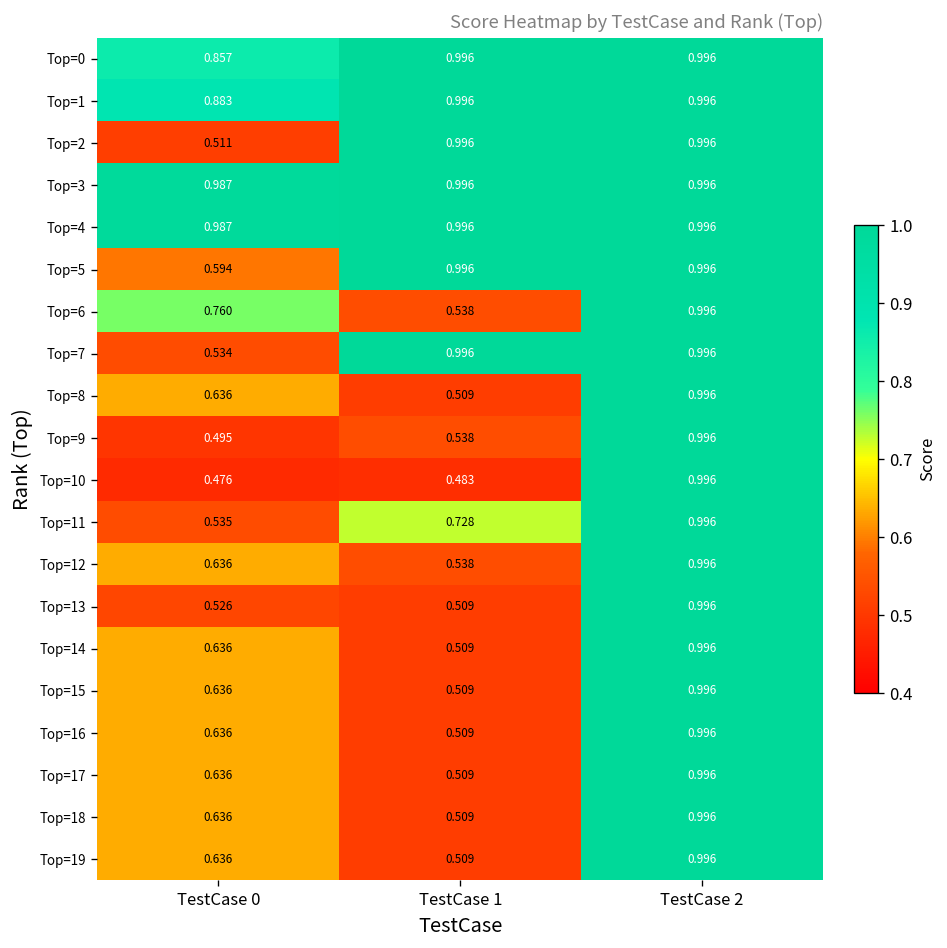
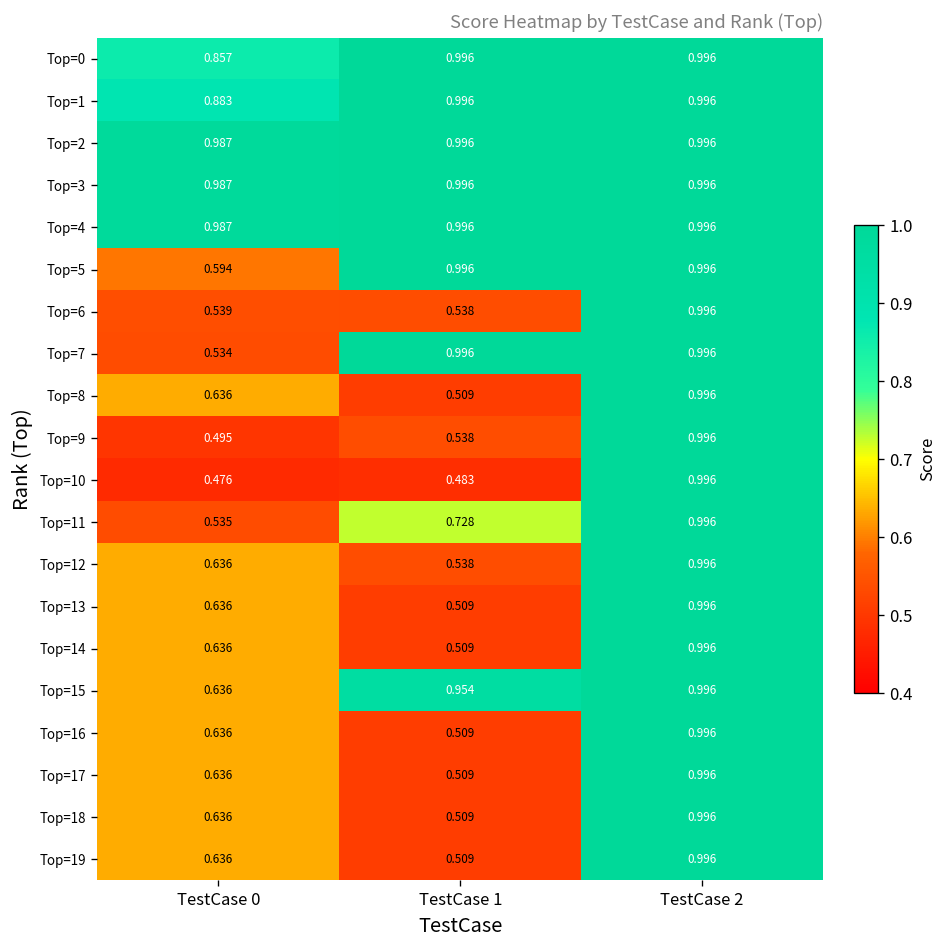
  {
    "Top=0": {
      "TestCase 0": 0.857,
      "TestCase 1": 0.996,
      "TestCase 2": 0.996
    },
    "Top=1": {
      "TestCase 0": 0.883,
      "TestCase 1": 0.996,
      "TestCase 2": 0.996
    },
    "Top=2": {
-     "TestCase 0": 0.511,
+     "TestCase 0": 0.987,
      "TestCase 1": 0.996,
      "TestCase 2": 0.996
    },
    "Top=3": {
      "TestCase 0": 0.987,
      "TestCase 1": 0.996,
      "TestCase 2": 0.996
    },
    "Top=4": {
      "TestCase 0": 0.987,
      "TestCase 1": 0.996,
      "TestCase 2": 0.996
    },
    "Top=5": {
      "TestCase 0": 0.594,
      "TestCase 1": 0.996,
      "TestCase 2": 0.996
    },
    "Top=6": {
-     "TestCase 0": 0.760,
+     "TestCase 0": 0.539,
      "TestCase 1": 0.538,
      "TestCase 2": 0.996
    },
    "Top=7": {
      "TestCase 0": 0.534,
      "TestCase 1": 0.996,
      "TestCase 2": 0.996
    },
    "Top=8": {
      "TestCase 0": 0.636,
      "TestCase 1": 0.509,
      "TestCase 2": 0.996
    },
    "Top=9": {
      "TestCase 0": 0.495,
      "TestCase 1": 0.538,
      "TestCase 2": 0.996
    },
    "Top=10": {
      "TestCase 0": 0.476,
      "TestCase 1": 0.483,
      "TestCase 2": 0.996
    },
    "Top=11": {
      "TestCase 0": 0.535,
      "TestCase 1": 0.728,
      "TestCase 2": 0.996
    },
    "Top=12": {
      "TestCase 0": 0.636,
      "TestCase 1": 0.538,
      "TestCase 2": 0.996
    },
    "Top=13": {
-     "TestCase 0": 0.526,
+     "TestCase 0": 0.636,
      "TestCase 1": 0.509,
      "TestCase 2": 0.996
    },
    "Top=14": {
      "TestCase 0": 0.636,
      "TestCase 1": 0.509,
      "TestCase 2": 0.996
    },
    "Top=15": {
      "TestCase 0": 0.636,
-     "TestCase 1": 0.509,
+     "TestCase 1": 0.954,
      "TestCase 2": 0.996
    },
    "Top=16": {
      "TestCase 0": 0.636,
      "TestCase 1": 0.509,
      "TestCase 2": 0.996
    },
    "Top=17": {
      "TestCase 0": 0.636,
      "TestCase 1": 0.509,
      "TestCase 2": 0.996
    },
    "Top=18": {
      "TestCase 0": 0.636,
      "TestCase 1": 0.509,
      "TestCase 2": 0.996
    },
    "Top=19": {
      "TestCase 0": 0.636,
      "TestCase 1": 0.509,
      "TestCase 2": 0.996
    }
  }
